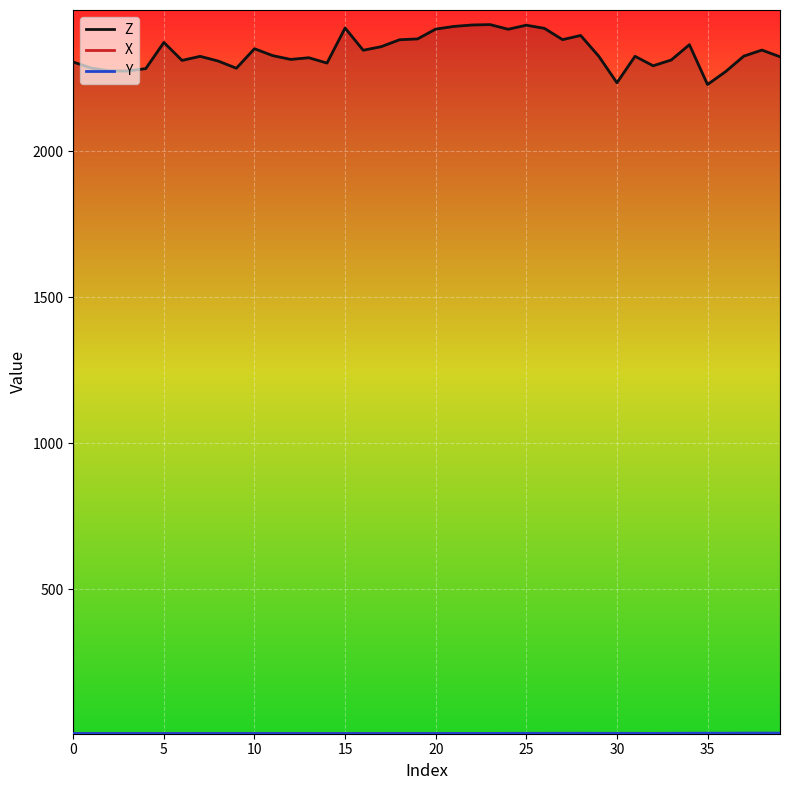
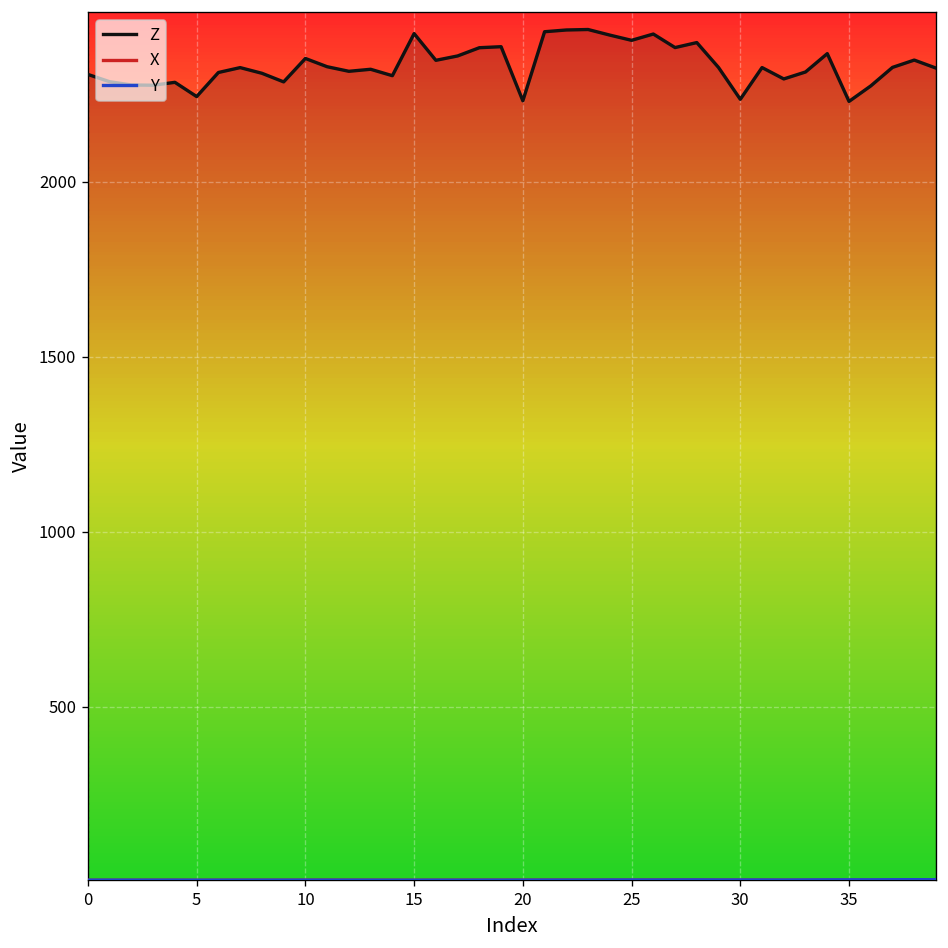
  {
    "Z": {
      "0": 2310,
-     "5": 2370,
+     "5": 2240,
      "10": 2350,
      "15": 2420,
-     "20": 2420,
-     "25": 2430,
+     "20": 2230,
+     "25": 2400,
      "30": 2240,
      "35": 2230
    }
  }
